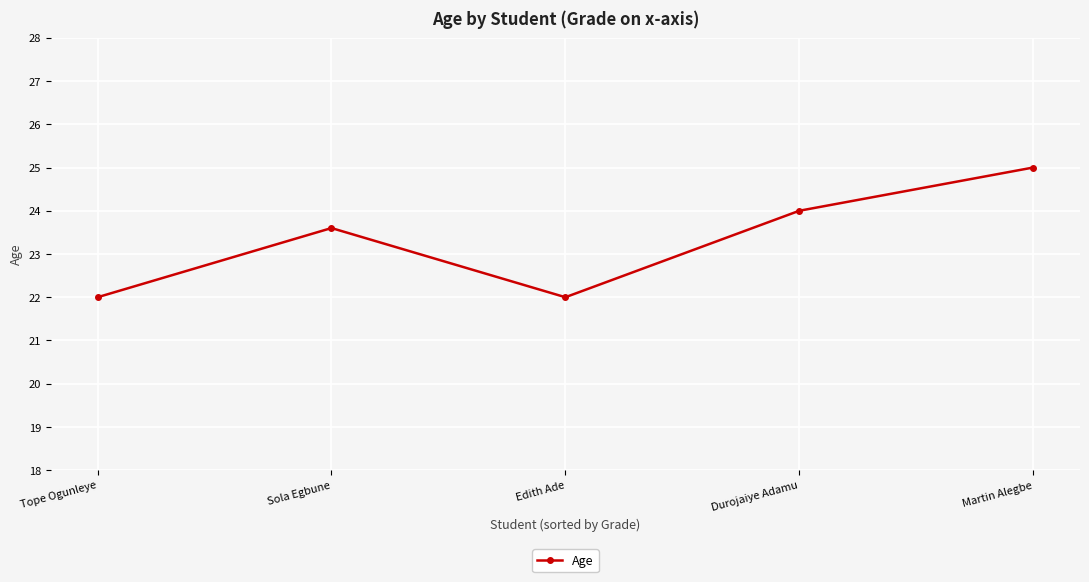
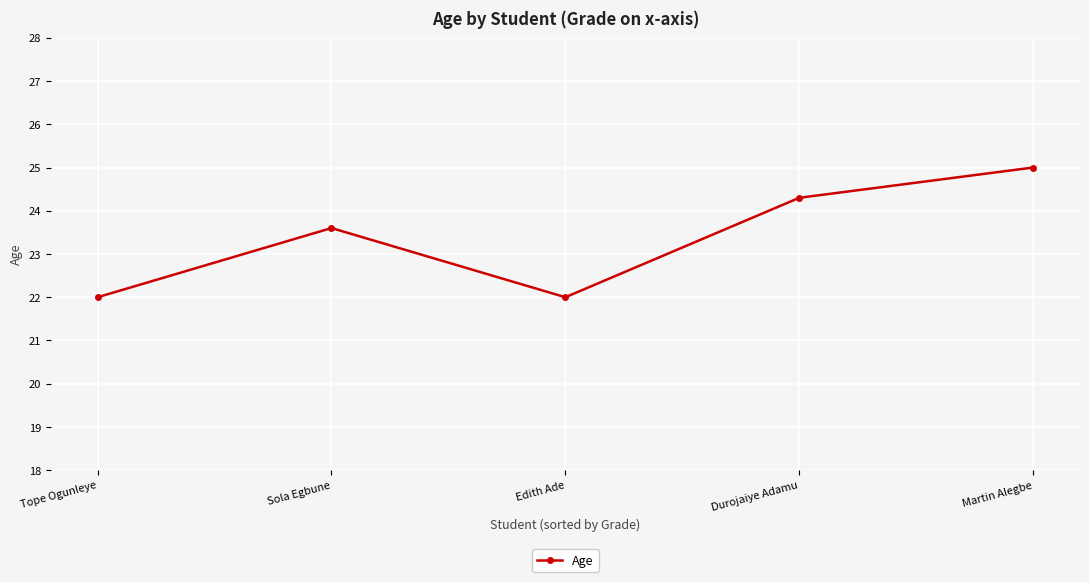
  {
    "Tope Ogunleye": 22.0,
    "Sola Egbune": 23.6,
    "Edith Ade": 22.0,
-   "Durojaiye Adamu": 24.0,
+   "Durojaiye Adamu": 24.3,
    "Martin Alegbe": 25.0
  }
